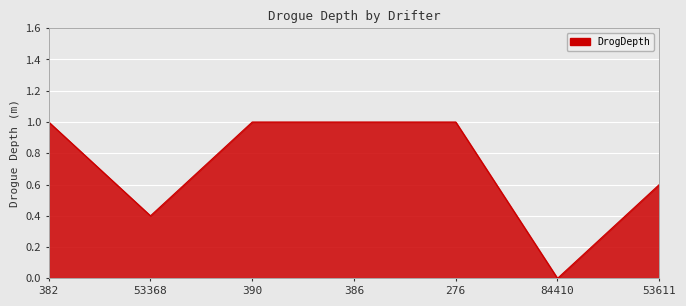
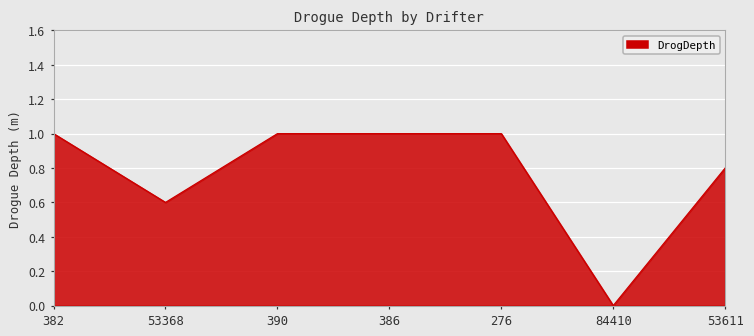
  {
    "382": 1.0,
-   "53368": 0.4,
+   "53368": 0.6,
    "390": 1.0,
    "386": 1.0,
    "276": 1.0,
    "84410": 0.0,
-   "53611": 0.6
+   "53611": 0.8
  }
